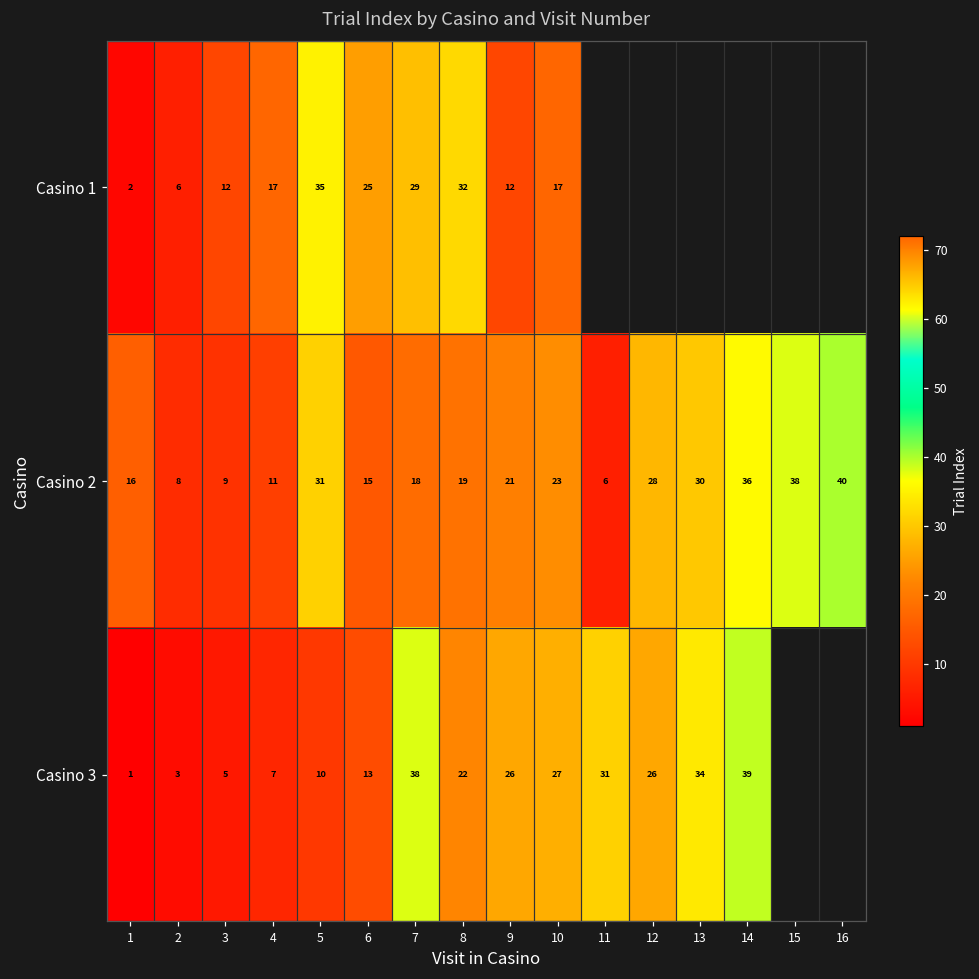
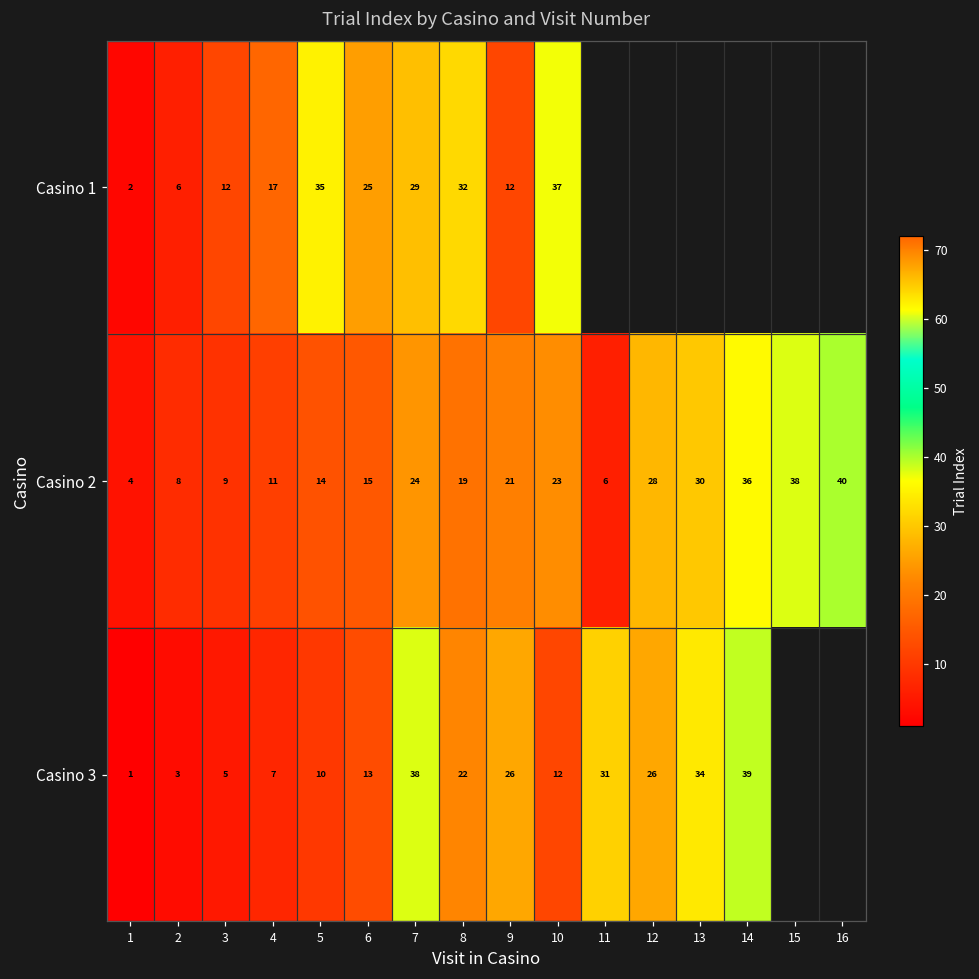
  {
    "Casino 1": {
      "1": 2,
      "2": 6,
      "3": 12,
      "4": 17,
      "5": 35,
      "6": 25,
      "7": 29,
      "8": 32,
      "9": 12,
-     "10": 17
+     "10": 37
    },
    "Casino 2": {
-     "1": 16,
+     "1": 4,
      "2": 8,
      "3": 9,
      "4": 11,
-     "5": 31,
+     "5": 14,
      "6": 15,
-     "7": 18,
+     "7": 24,
      "8": 19,
      "9": 21,
      "10": 23,
      "11": 6,
      "12": 28,
      "13": 30,
      "14": 36,
      "15": 38,
      "16": 40
    },
    "Casino 3": {
      "1": 1,
      "2": 3,
      "3": 5,
      "4": 7,
      "5": 10,
      "6": 13,
      "7": 38,
      "8": 22,
      "9": 26,
-     "10": 27,
+     "10": 12,
      "11": 31,
      "12": 26,
      "13": 34,
      "14": 39
    }
  }
